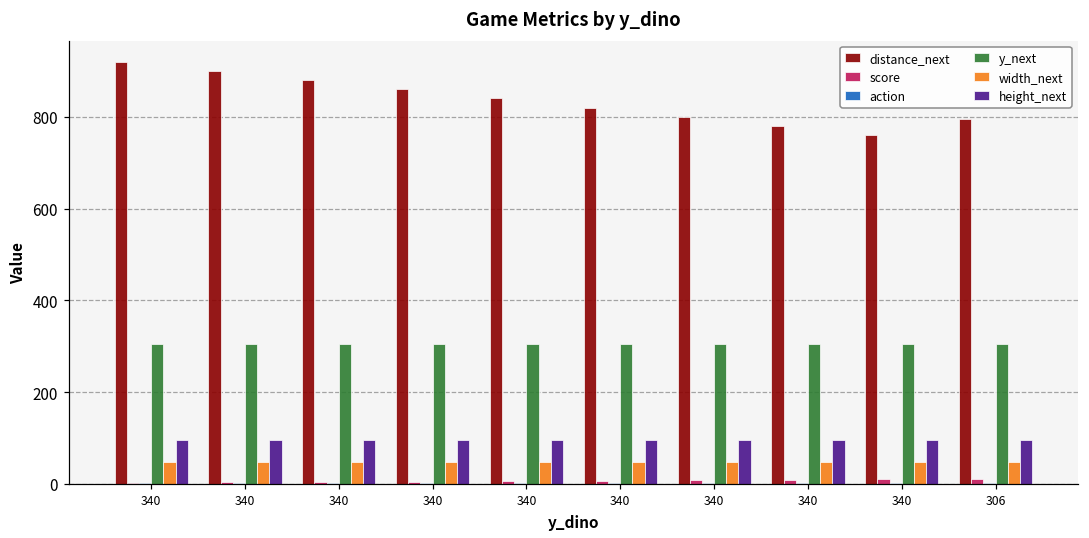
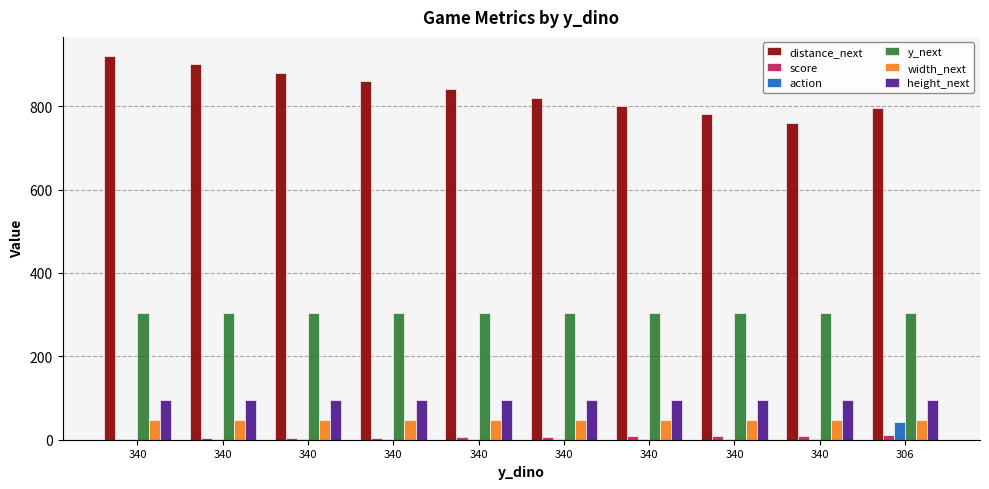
  {
    "distance_next": {
      "306": 800
    },
    "score": {
      "306": 10
    },
    "action": {
-     "306": 0
+     "306": 40
    },
    "y_next": {
      "306": 310
    },
    "width_next": {
      "306": 50
    },
    "height_next": {
      "306": 100
    }
  }
